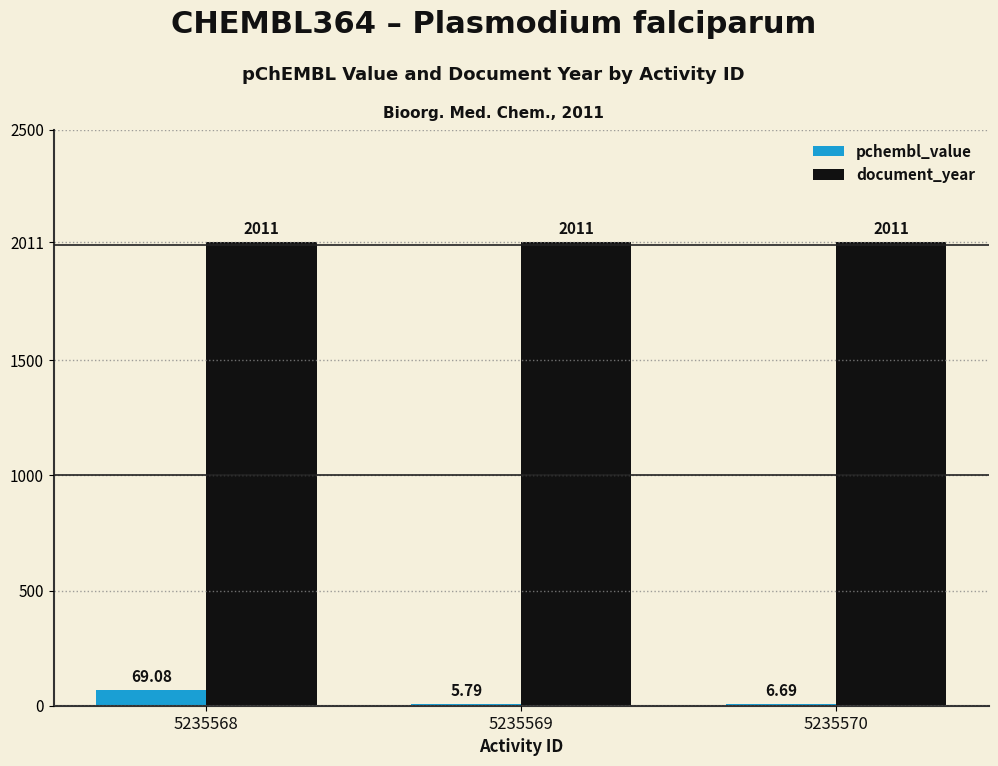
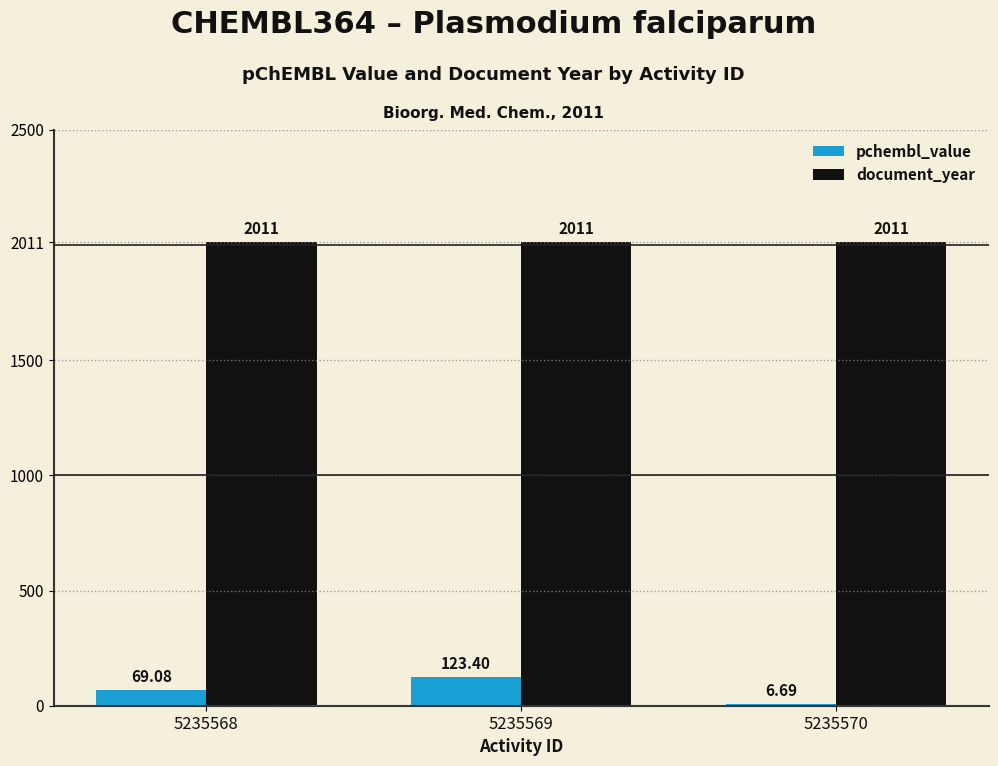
  {
    "pchembl_value": {
      "5235568": 69.08,
-     "5235569": 5.79,
+     "5235569": 123.40,
      "5235570": 6.69
    },
    "document_year": {
      "5235568": 2011,
      "5235569": 2011,
      "5235570": 2011
    }
  }
